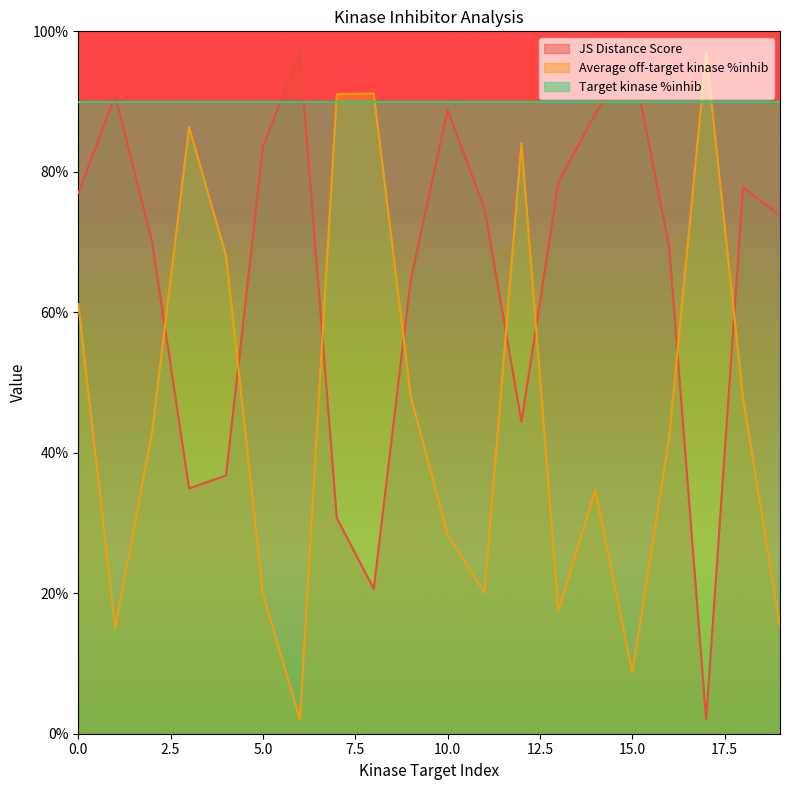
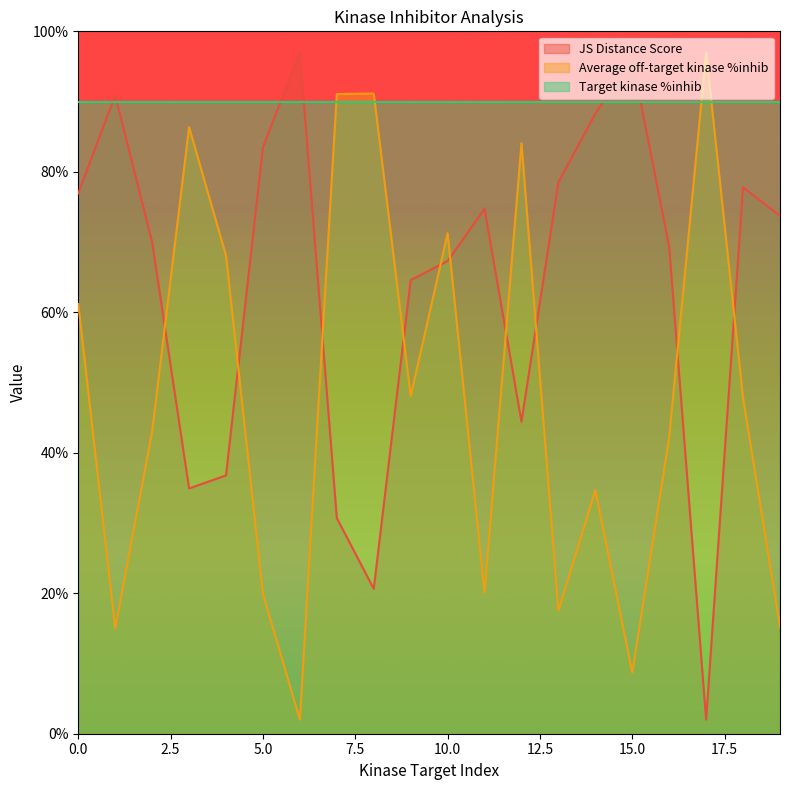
  {
    "JS Distance Score": {
      "0.0": "77%",
      "5.0": "84%",
-     "10.0": "89%"
+     "10.0": "67%"
    },
    "Average off-target kinase %inhib": {
      "0.0": "61%",
      "5.0": "20%",
-     "10.0": "28%",
+     "10.0": "71%",
      "15.0": "9%"
    },
    "Target kinase %inhib": {
      "0.0": "90%",
      "5.0": "90%",
      "10.0": "90%",
      "15.0": "90%"
    }
  }
